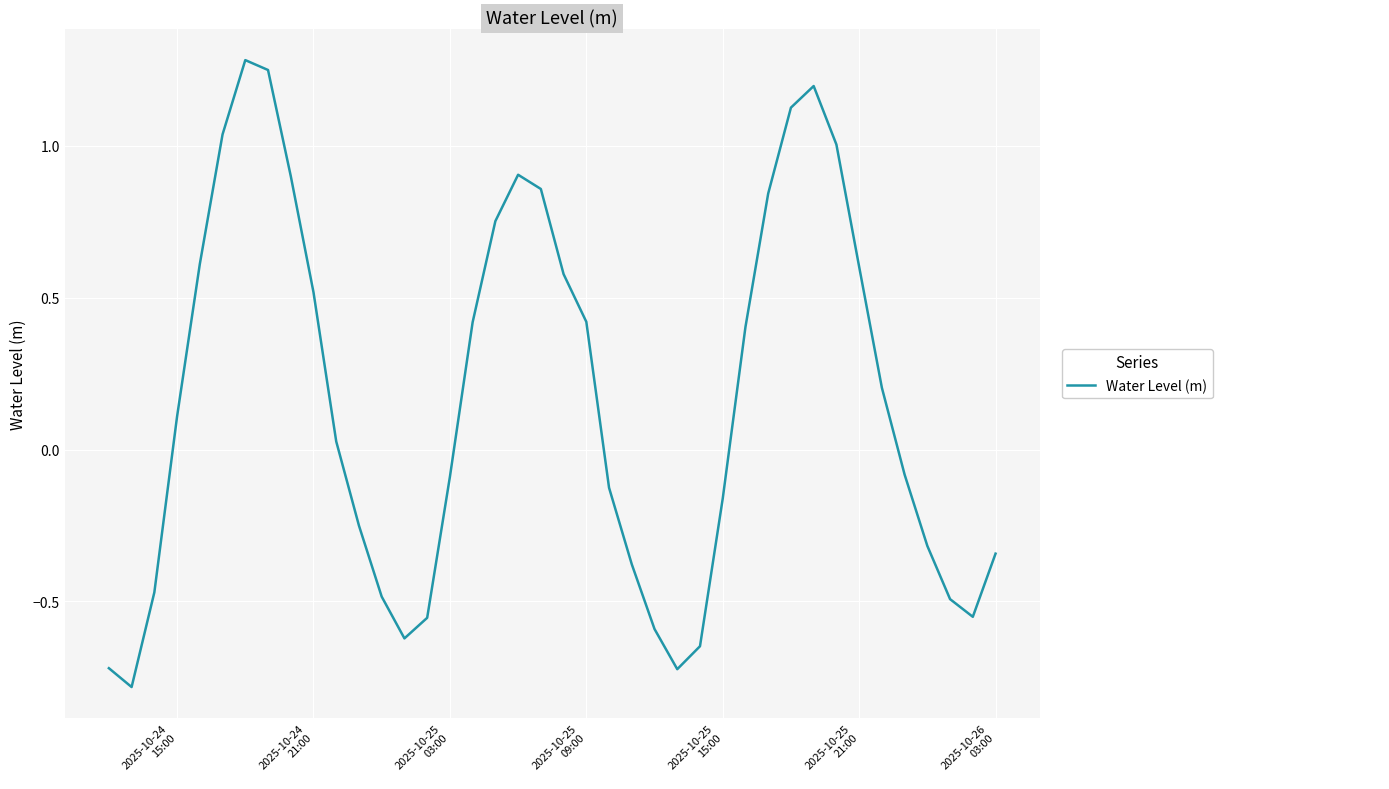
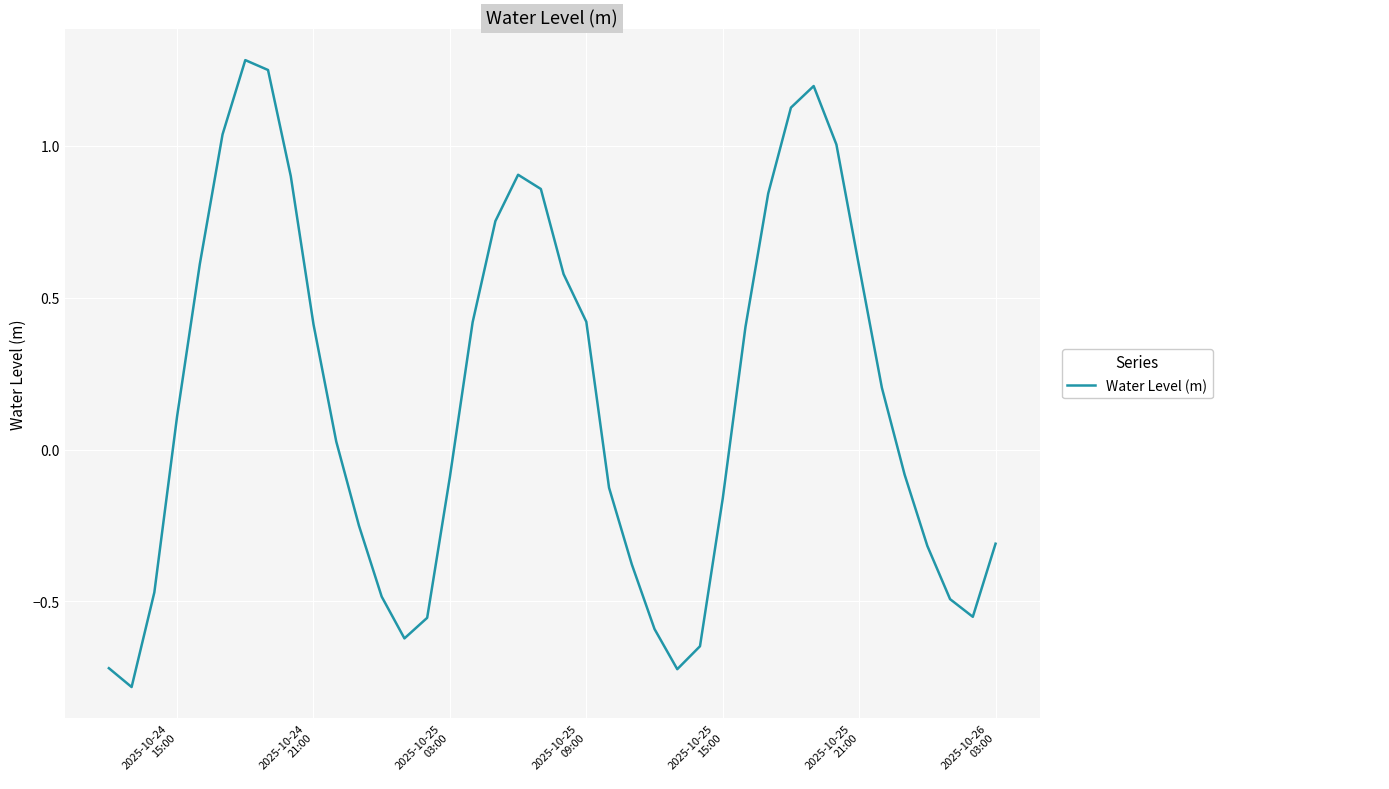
  {
    "2025-10-24 15:00": 0.11,
-   "2025-10-24 21:00": 0.52,
+   "2025-10-24 21:00": 0.41,
    "2025-10-25 03:00": -0.09,
    "2025-10-25 09:00": 0.42,
    "2025-10-25 15:00": -0.16,
    "2025-10-25 21:00": 0.60,
-   "2025-10-26 03:00": -0.34
+   "2025-10-26 03:00": -0.31
  }
